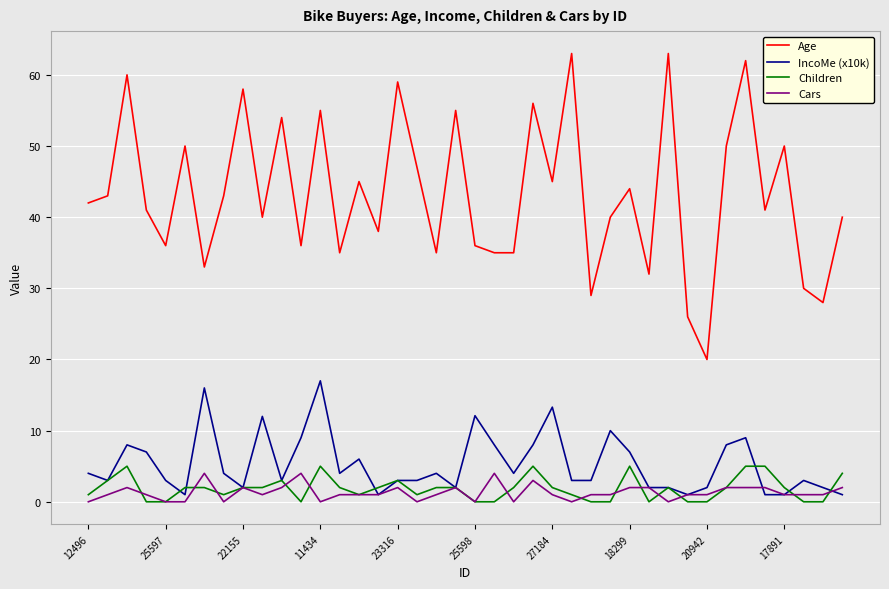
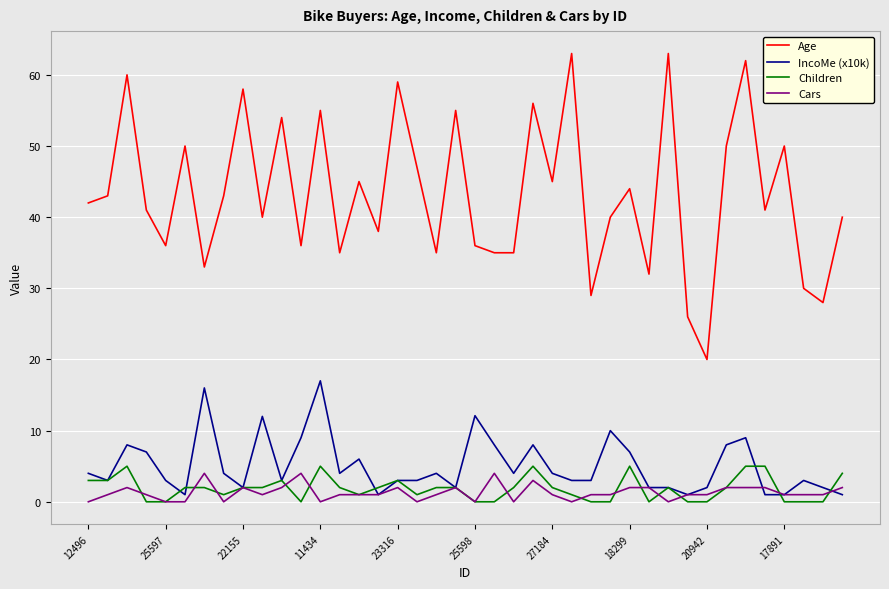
  {
    "Age": {
      "12496": 42,
      "25597": 36,
      "22155": 58,
      "11434": 55,
      "23316": 59,
      "25598": 36,
      "27184": 45,
      "18299": 44,
      "20942": 20,
      "17891": 50
    },
    "IncoMe (x10k)": {
      "12496": 4,
      "25597": 3,
      "11434": 17,
      "25598": 12,
-     "27184": 13,
+     "27184": 4,
      "18299": 7,
      "20942": 2
    },
    "Children": {
-     "12496": 1,
+     "12496": 3,
      "11434": 5,
      "27184": 2,
      "18299": 5,
      "20942": 0,
-     "17891": 2
+     "17891": 0
    },
    "Cars": {
      "12496": 0,
      "11434": 0,
      "23316": 2,
      "27184": 1,
      "18299": 2,
      "20942": 1
    }
  }
